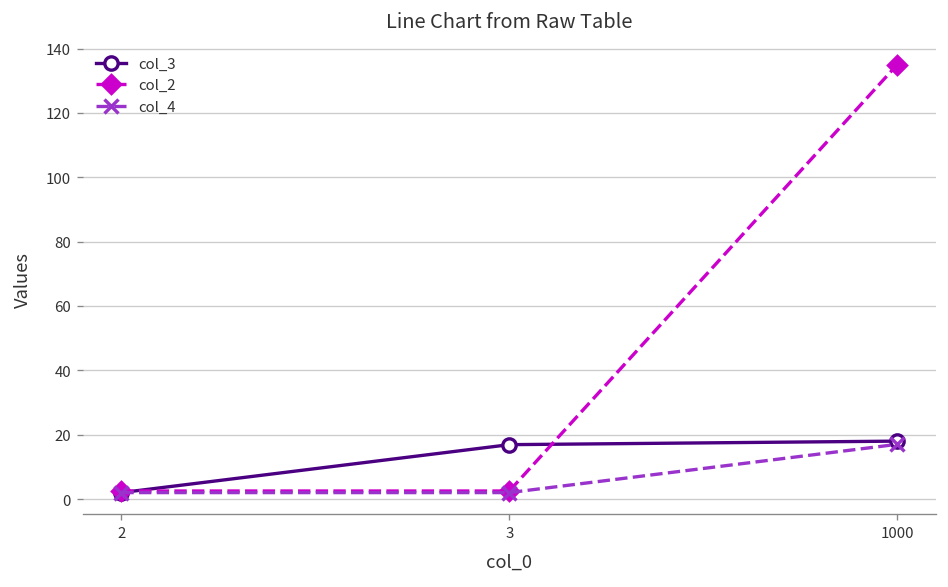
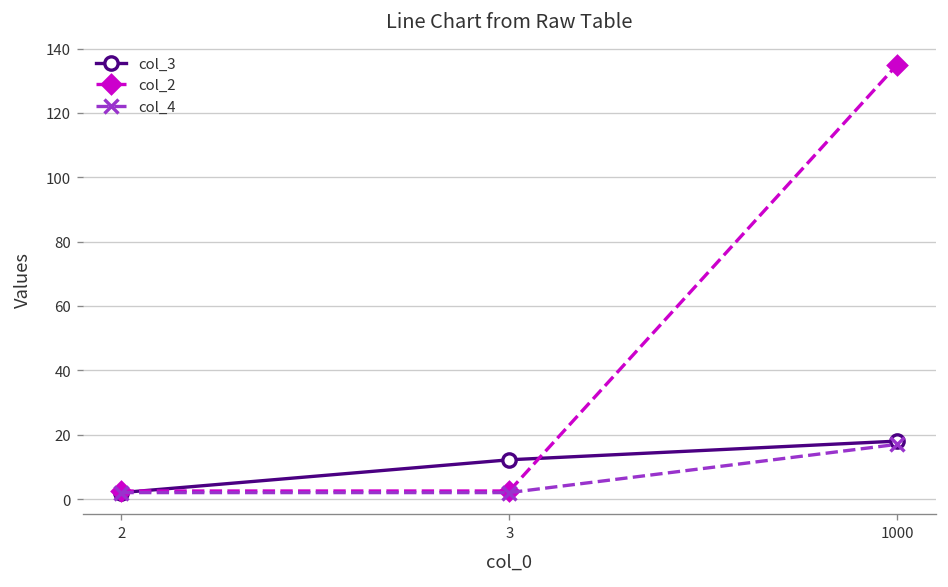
  {
    "col_3": {
-     "3": 17,
+     "3": 12,
      "1000": 18
    },
    "col_2": {
      "1000": 135
    },
    "col_4": {
      "1000": 17
    }
  }
